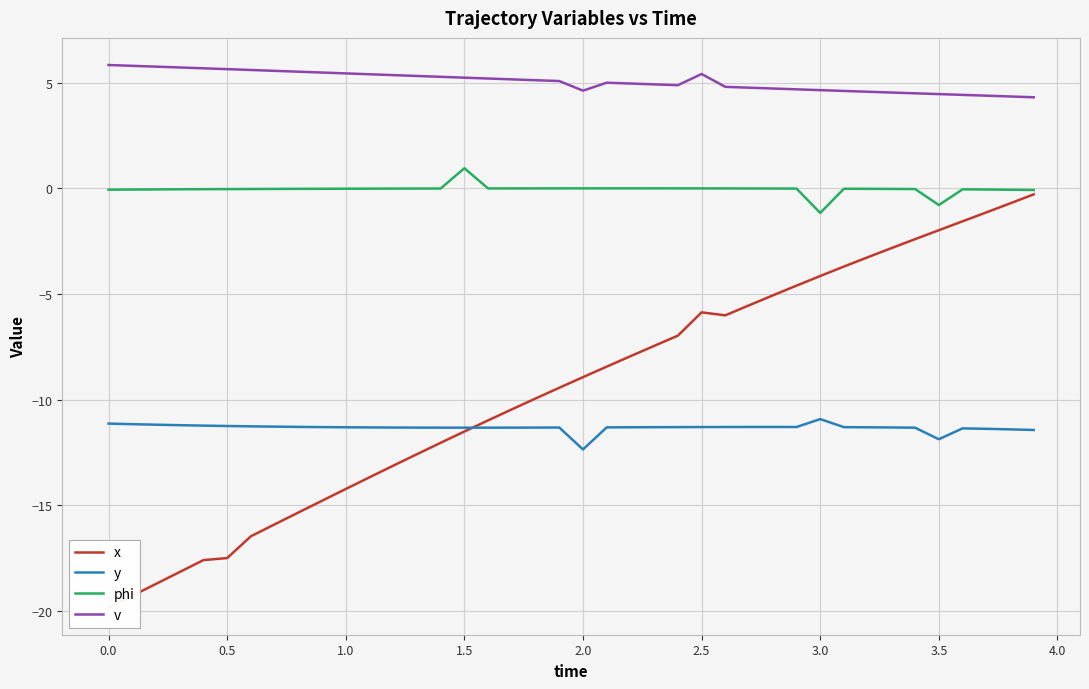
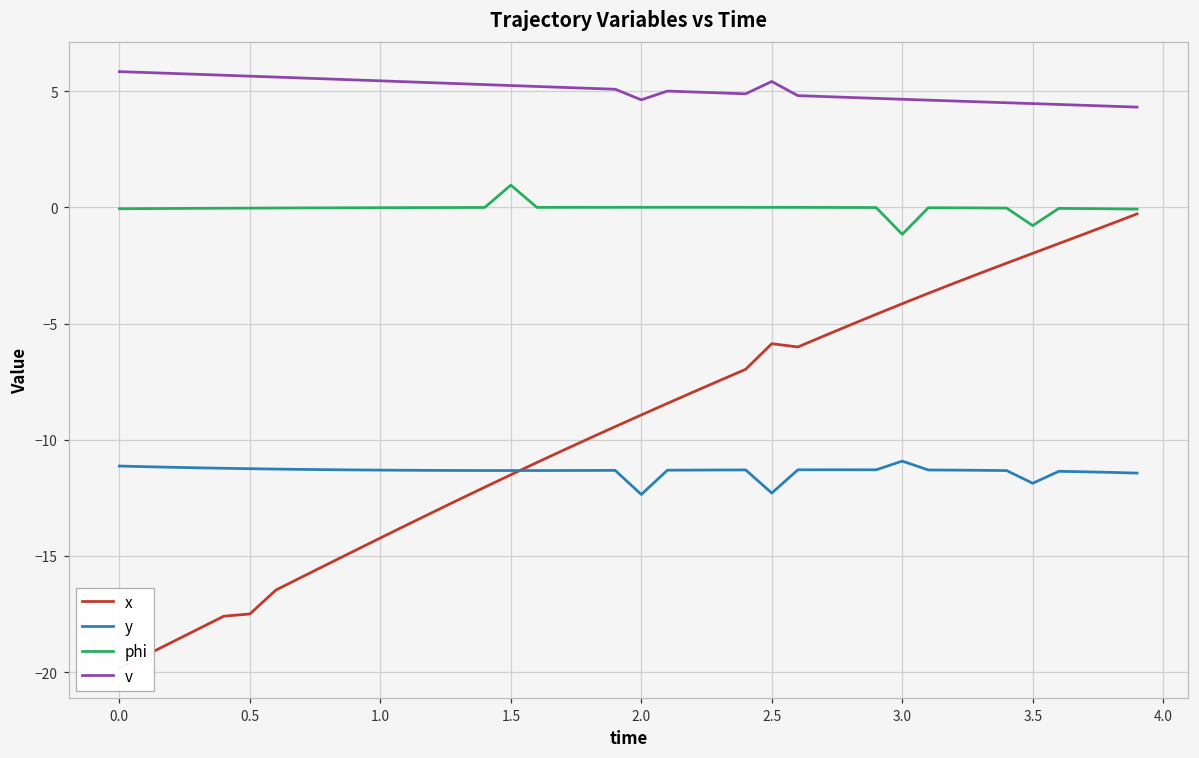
  {
    "x": {
      "0.5": -17.5,
      "1.0": -14.2,
      "1.5": -11.5,
      "2.0": -8.9,
      "2.5": -5.9,
      "3.0": -4.1,
      "3.5": -2.0
    },
    "y": {
      "0.0": -11.1,
      "0.5": -11.2,
      "1.0": -11.3,
      "1.5": -11.3,
      "2.0": -12.4,
-     "2.5": -11.3,
+     "2.5": -12.3,
      "3.0": -10.9,
      "3.5": -11.9
    },
    "phi": {
      "0.0": -0.1,
      "0.5": 0.0,
      "1.0": 0.0,
      "1.5": 1.0,
      "2.0": 0.0,
      "2.5": 0.0,
      "3.0": -1.2,
      "3.5": -0.8
    },
    "v": {
      "0.0": 5.8,
      "0.5": 5.7,
      "1.0": 5.5,
      "1.5": 5.2,
      "2.0": 4.6,
      "2.5": 5.4,
      "3.0": 4.7,
      "3.5": 4.5
    }
  }
